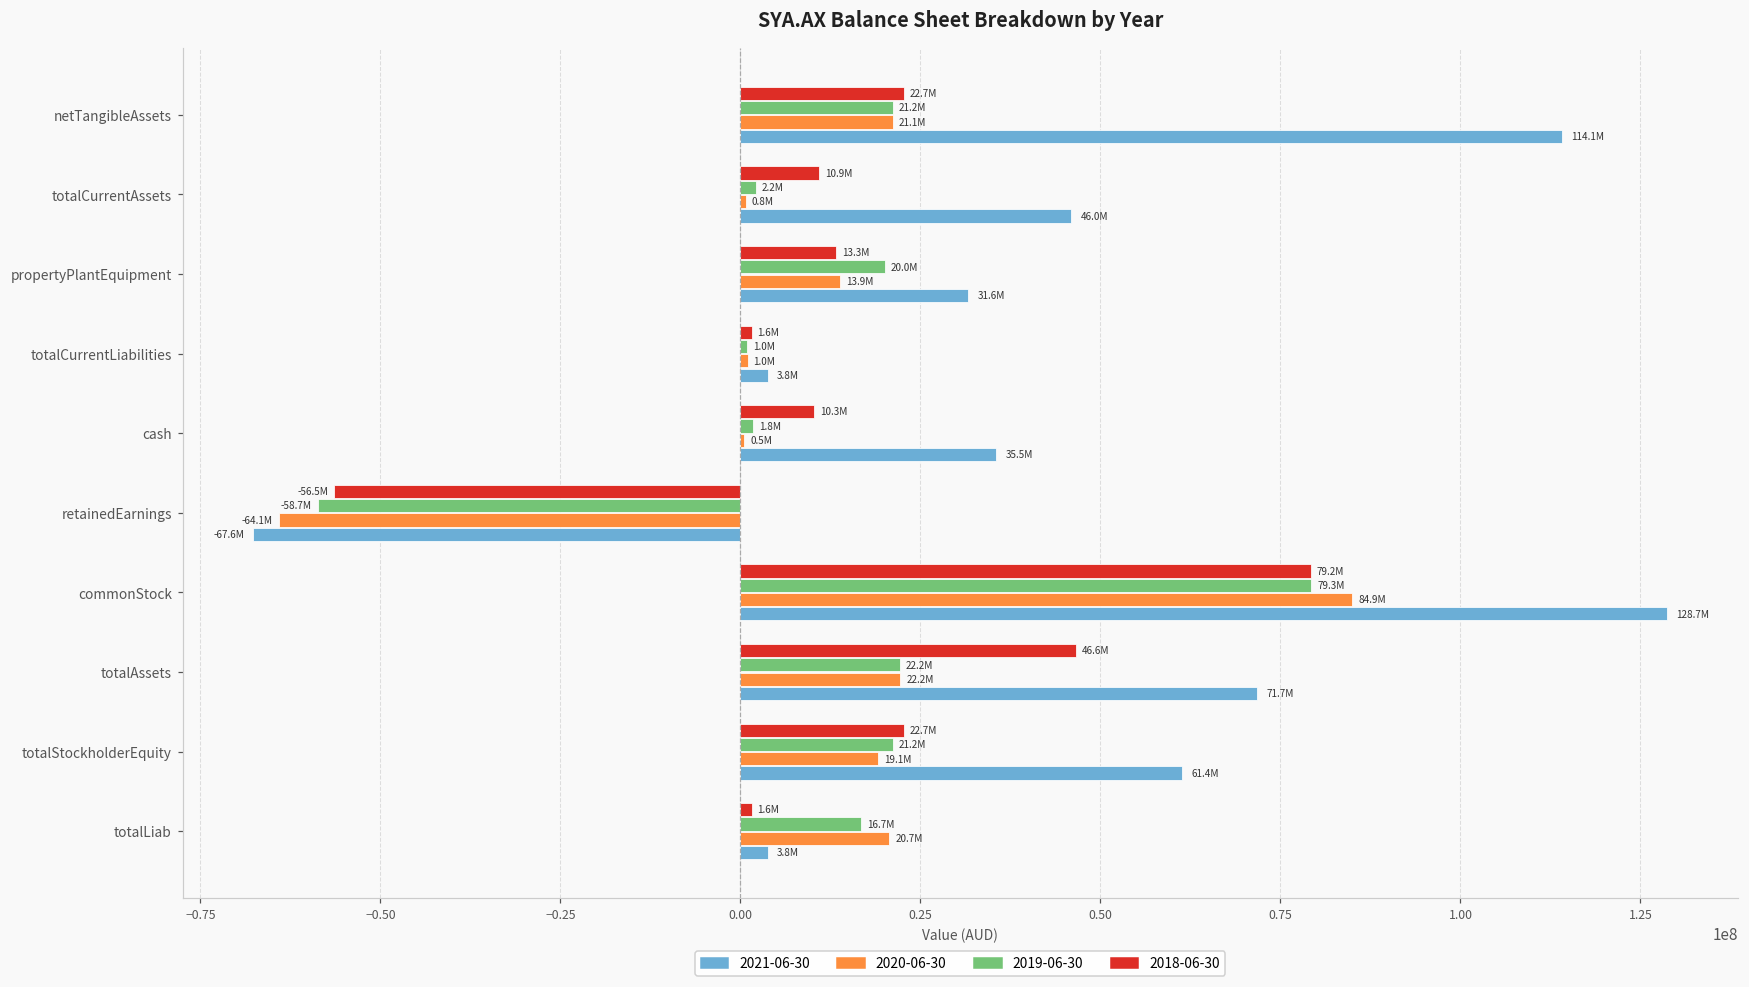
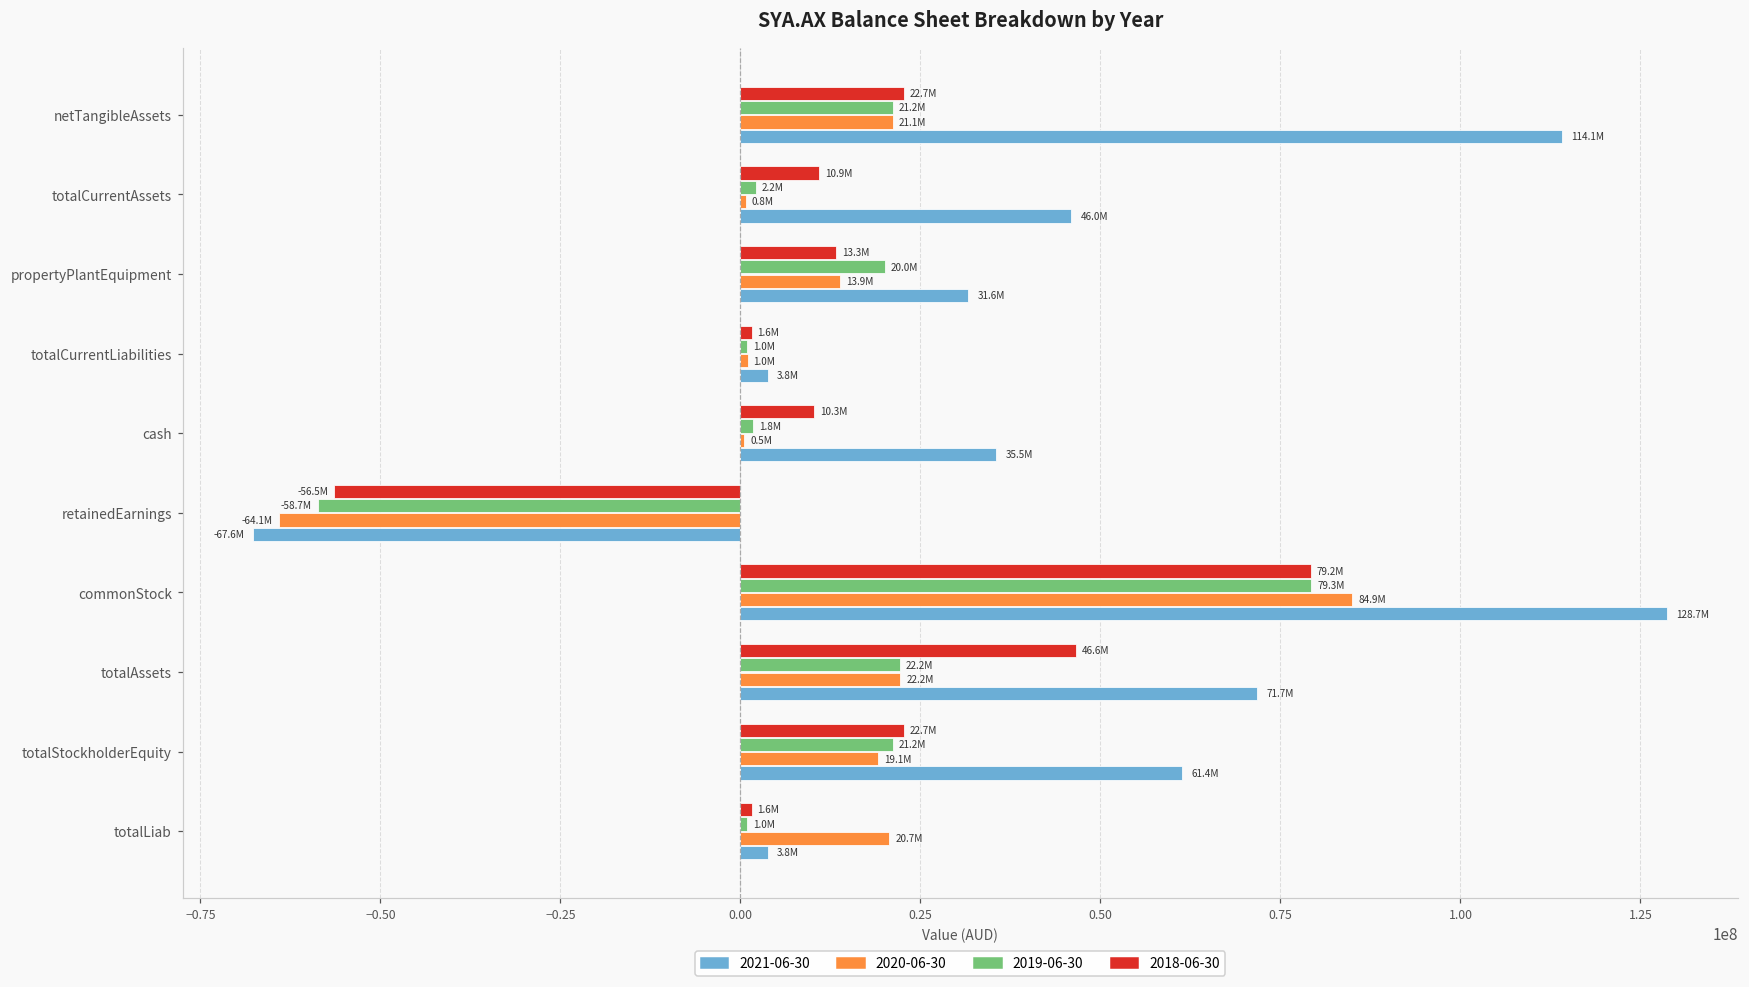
  {
    "2021-06-30": {
      "netTangibleAssets": "114.1M",
      "totalCurrentAssets": "46.0M",
      "propertyPlantEquipment": "31.6M",
      "totalCurrentLiabilities": "3.8M",
      "cash": "35.5M",
      "retainedEarnings": "-67.6M",
      "commonStock": "128.7M",
      "totalAssets": "71.7M",
      "totalStockholderEquity": "61.4M",
      "totalLiab": "3.8M"
    },
    "2020-06-30": {
      "netTangibleAssets": "21.1M",
      "totalCurrentAssets": "0.8M",
      "propertyPlantEquipment": "13.9M",
      "totalCurrentLiabilities": "1.0M",
      "cash": "0.5M",
      "retainedEarnings": "-64.1M",
      "commonStock": "84.9M",
      "totalAssets": "22.2M",
      "totalStockholderEquity": "19.1M",
      "totalLiab": "20.7M"
    },
    "2019-06-30": {
      "netTangibleAssets": "21.2M",
      "totalCurrentAssets": "2.2M",
      "propertyPlantEquipment": "20.0M",
      "totalCurrentLiabilities": "1.0M",
      "cash": "1.8M",
      "retainedEarnings": "-58.7M",
      "commonStock": "79.3M",
      "totalAssets": "22.2M",
      "totalStockholderEquity": "21.2M",
-     "totalLiab": "16.7M"
+     "totalLiab": "1.0M"
    },
    "2018-06-30": {
      "netTangibleAssets": "22.7M",
      "totalCurrentAssets": "10.9M",
      "propertyPlantEquipment": "13.3M",
      "totalCurrentLiabilities": "1.6M",
      "cash": "10.3M",
      "retainedEarnings": "-56.5M",
      "commonStock": "79.2M",
      "totalAssets": "46.6M",
      "totalStockholderEquity": "22.7M",
      "totalLiab": "1.6M"
    }
  }
